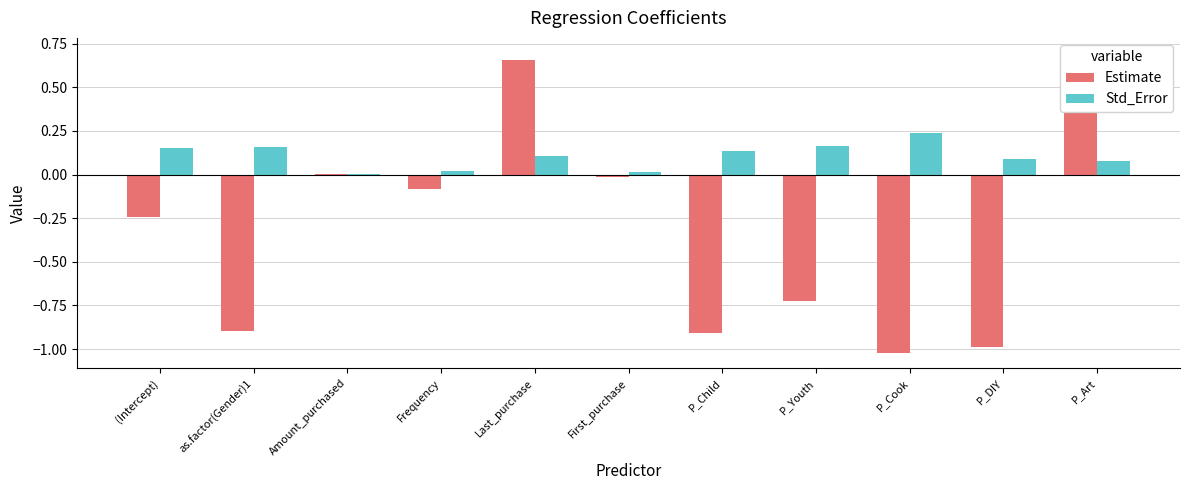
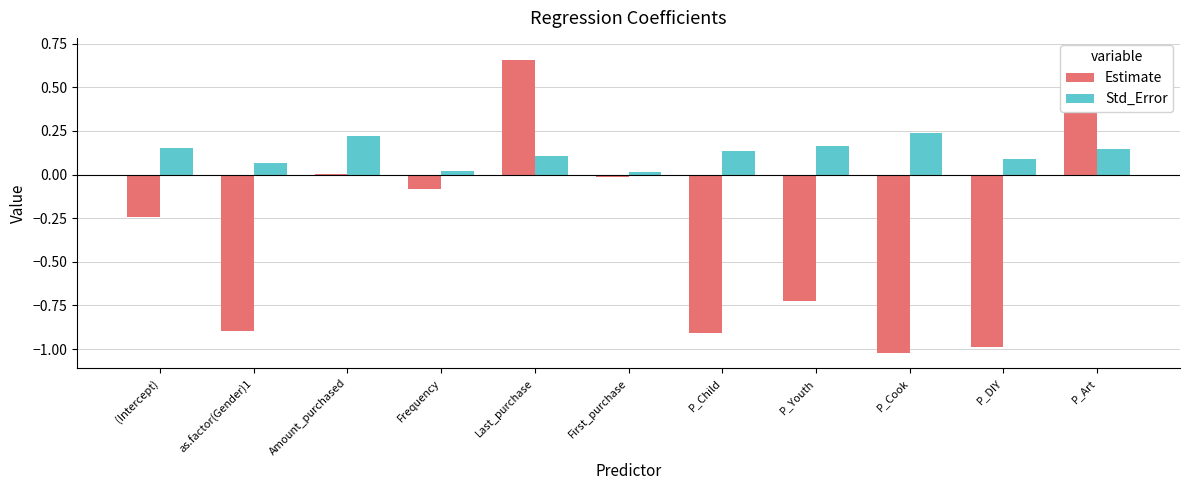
  {
    "Estimate": {
      "(Intercept)": -0.24,
      "as.factor(Gender)1": -0.90,
      "Frequency": -0.08,
      "Last_purchase": 0.66,
      "P_Child": -0.91,
      "P_Youth": -0.72,
      "P_Cook": -1.02,
      "P_DIY": -0.99
    },
    "Std_Error": {
      "(Intercept)": 0.16,
-     "as.factor(Gender)1": 0.16,
-     "Amount_purchased": 0.00,
+     "as.factor(Gender)1": 0.07,
+     "Amount_purchased": 0.22,
      "Frequency": 0.02,
      "Last_purchase": 0.11,
      "First_purchase": 0.01,
      "P_Child": 0.13,
      "P_Youth": 0.16,
      "P_Cook": 0.24,
      "P_DIY": 0.09,
-     "P_Art": 0.08
+     "P_Art": 0.15
    }
  }
